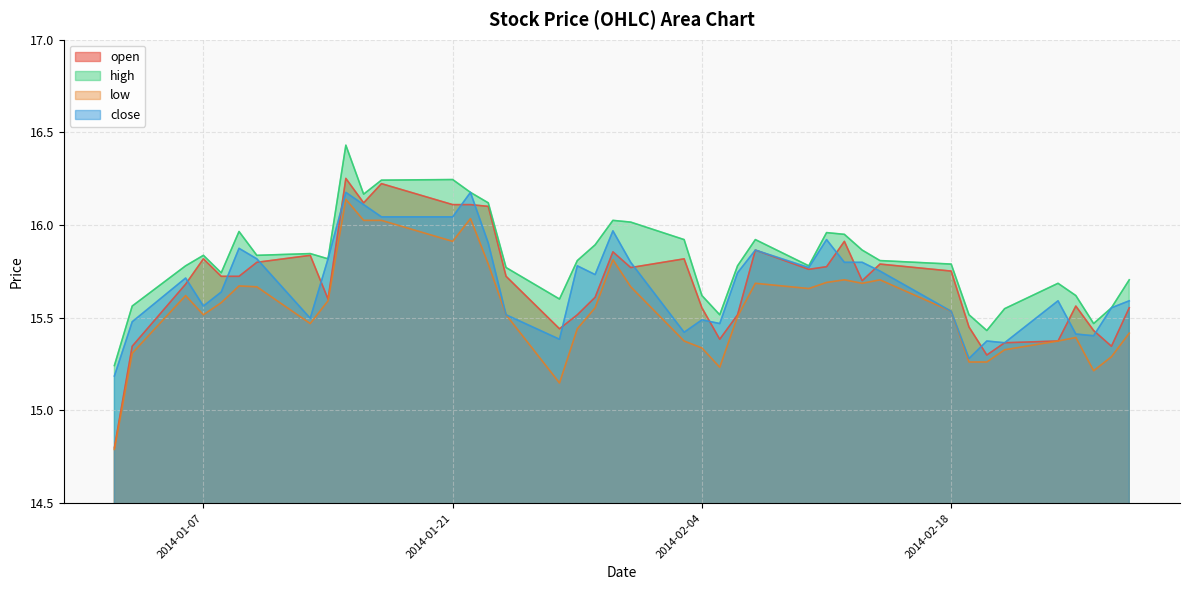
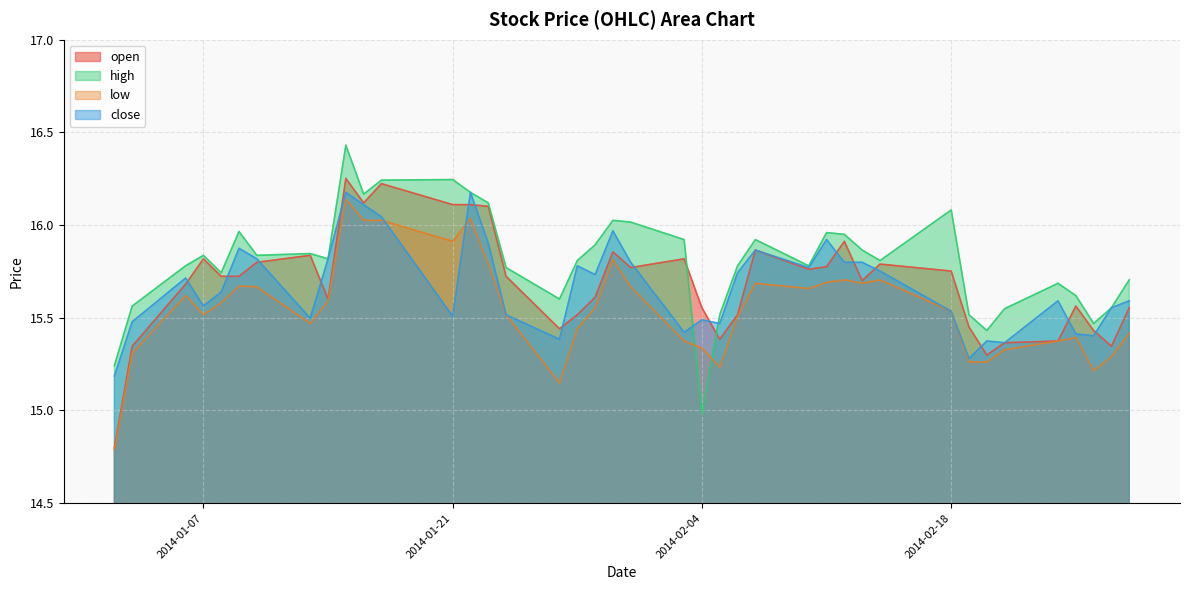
  {
    "high": {
      "2014-01-07": 15.84,
      "2014-01-21": 16.25,
-     "2014-02-04": 15.62,
-     "2014-02-18": 15.79
+     "2014-02-04": 14.98,
+     "2014-02-18": 16.08
    },
    "close": {
      "2014-01-07": 15.56,
-     "2014-01-21": 16.04,
+     "2014-01-21": 15.51,
      "2014-02-04": 15.49
    }
  }
